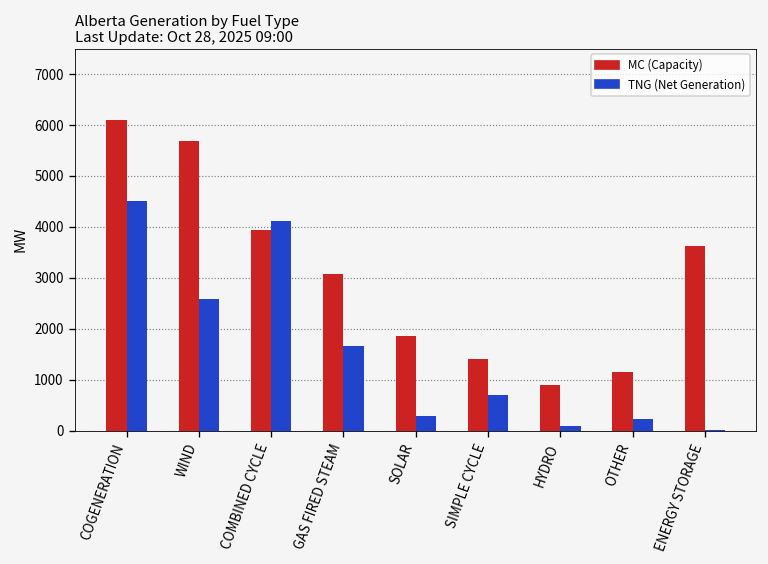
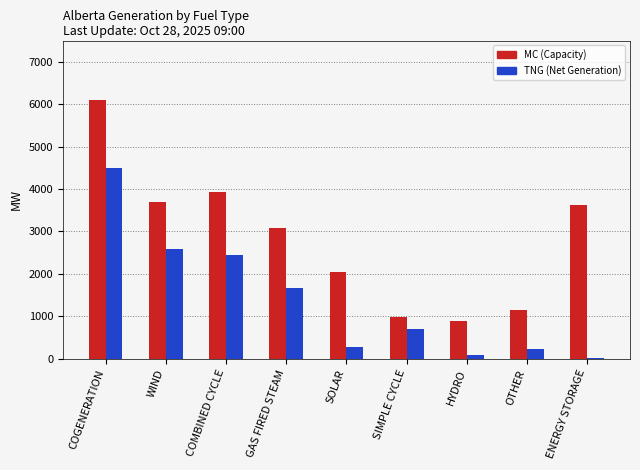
  {
    "MC (Capacity)": {
      "COGENERATION": 6100,
-     "WIND": 5700,
+     "WIND": 3700,
      "COMBINED CYCLE": 3900,
      "GAS FIRED STEAM": 3100,
-     "SOLAR": 1900,
-     "SIMPLE CYCLE": 1400,
+     "SOLAR": 2000,
+     "SIMPLE CYCLE": 1000,
      "HYDRO": 900,
      "OTHER": 1200,
      "ENERGY STORAGE": 3600
    },
    "TNG (Net Generation)": {
      "COGENERATION": 4500,
      "WIND": 2600,
-     "COMBINED CYCLE": 4100,
+     "COMBINED CYCLE": 2500,
      "GAS FIRED STEAM": 1700,
      "SOLAR": 300,
      "SIMPLE CYCLE": 700,
      "HYDRO": 100,
      "OTHER": 200
    }
  }
